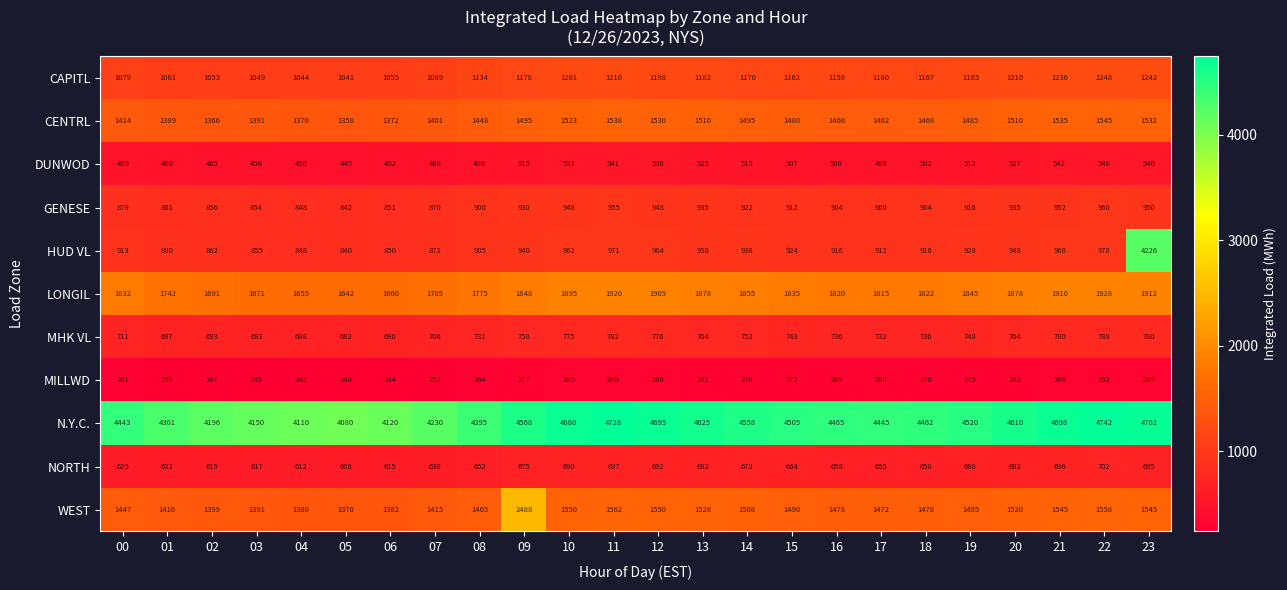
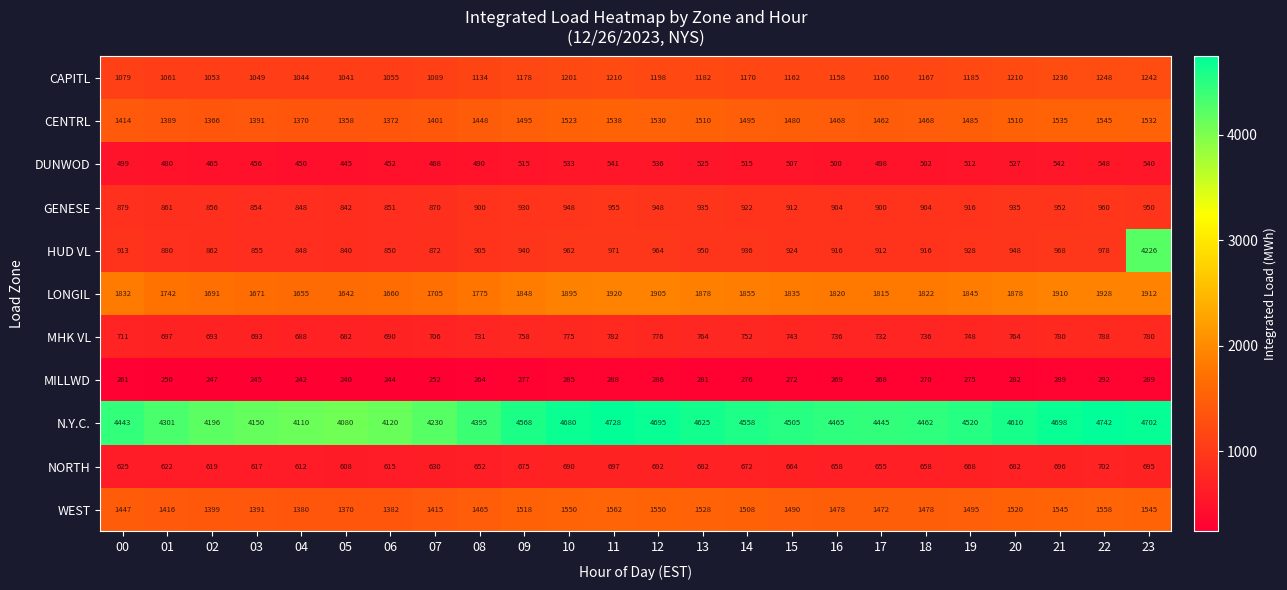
  {
    "WEST": {
      "00": 1447,
      "01": 1416,
      "02": 1399,
      "03": 1391,
      "04": 1380,
      "05": 1370,
      "06": 1382,
      "07": 1415,
      "08": 1465,
-     "09": 2488,
+     "09": 1518,
      "10": 1550,
      "11": 1562,
      "12": 1550,
      "13": 1528,
      "14": 1508,
      "15": 1490,
      "16": 1478,
      "17": 1472,
      "18": 1478,
      "19": 1495,
      "20": 1520,
      "21": 1545,
      "22": 1558,
      "23": 1545
    }
  }
